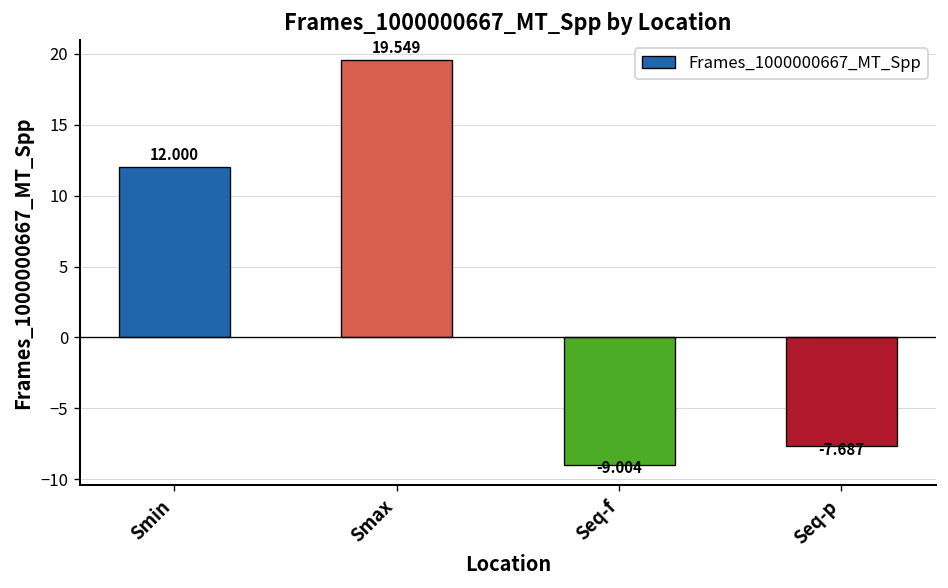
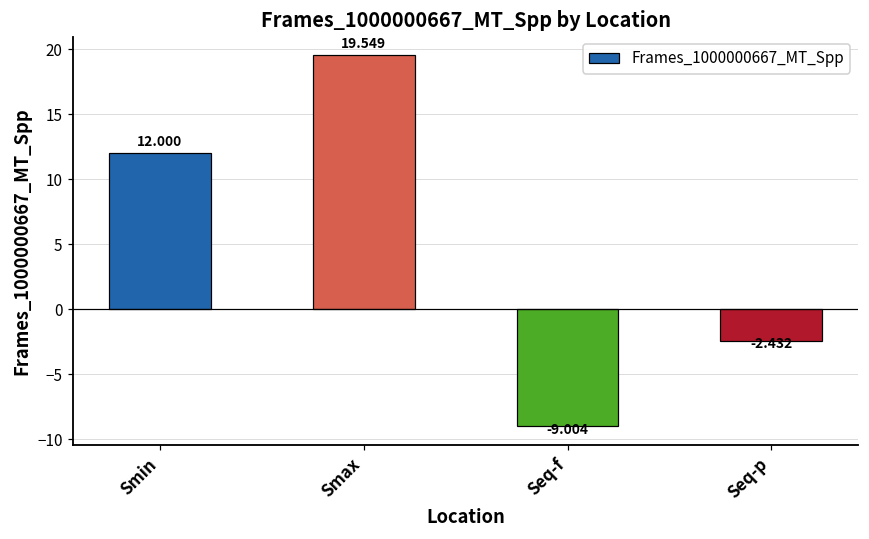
  {
    "Smin": 12.000,
    "Smax": 19.549,
    "Seq-f": -9.004,
-   "Seq-p": -7.687
+   "Seq-p": -2.432
  }
